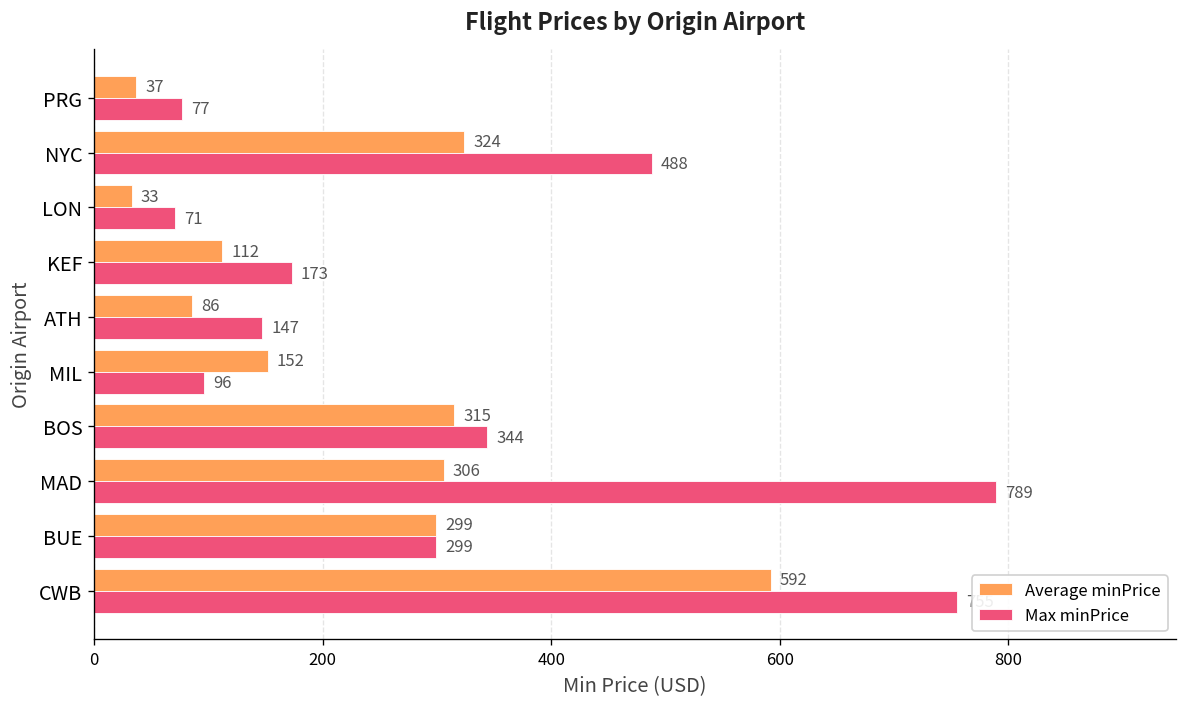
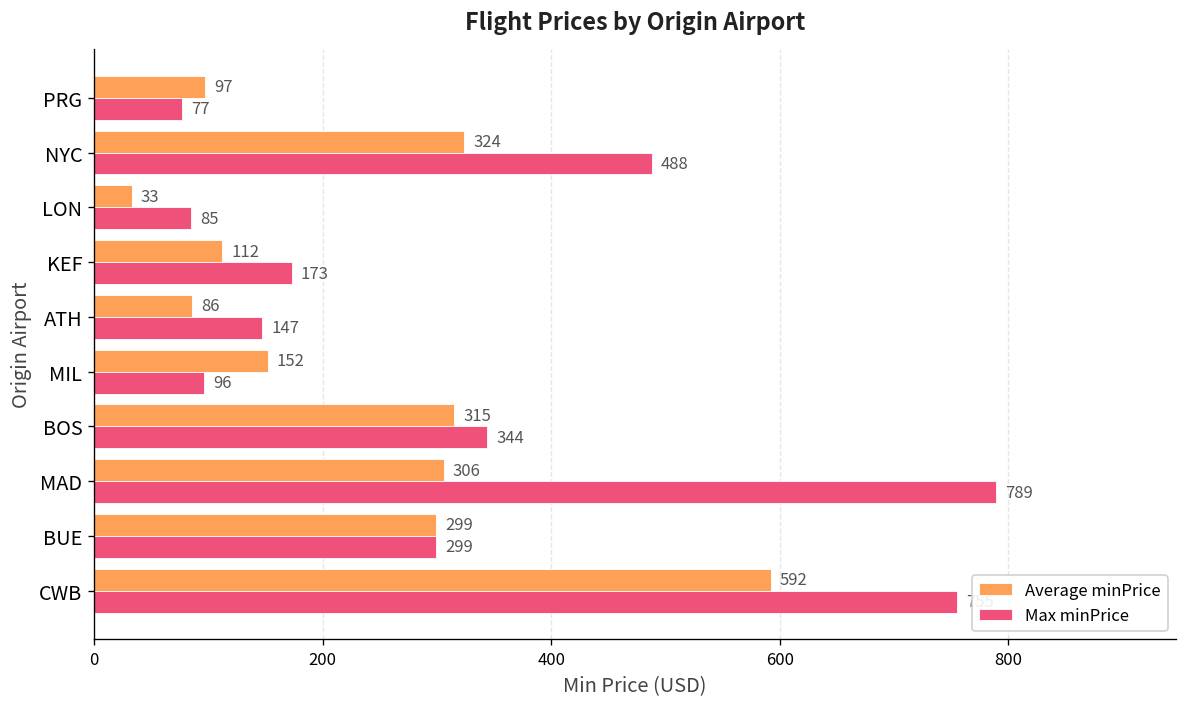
  {
    "Average minPrice": {
-     "PRG": 37,
+     "PRG": 97,
      "NYC": 324,
      "LON": 33,
      "KEF": 112,
      "ATH": 86,
      "MIL": 152,
      "BOS": 315,
      "MAD": 306,
      "BUE": 299,
      "CWB": 592
    },
    "Max minPrice": {
      "PRG": 77,
      "NYC": 488,
-     "LON": 71,
+     "LON": 85,
      "KEF": 173,
      "ATH": 147,
      "MIL": 96,
      "BOS": 344,
      "MAD": 789,
      "BUE": 299
    }
  }
